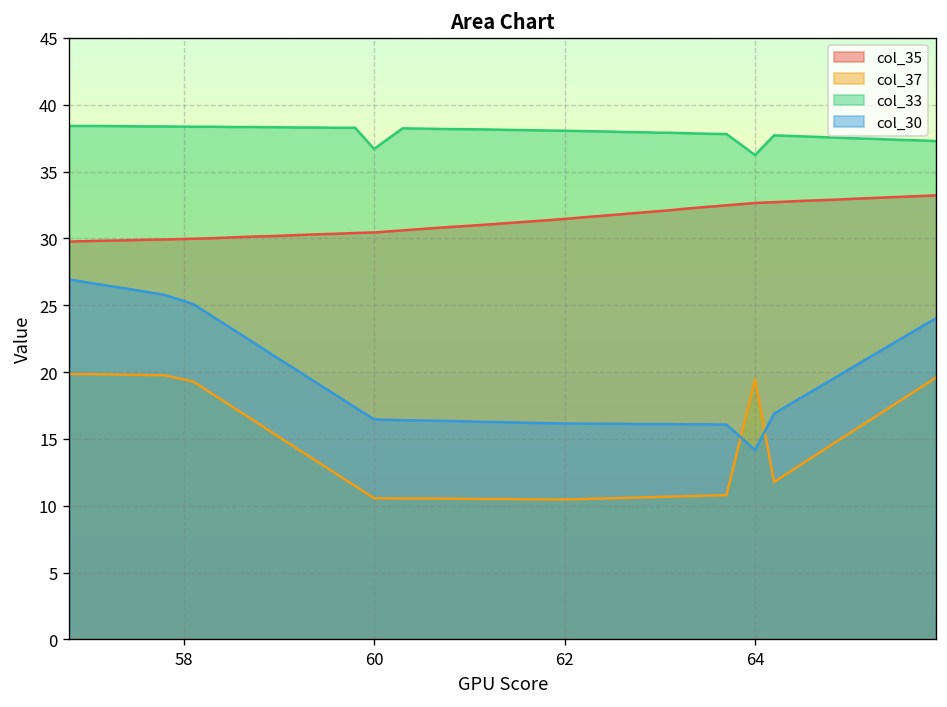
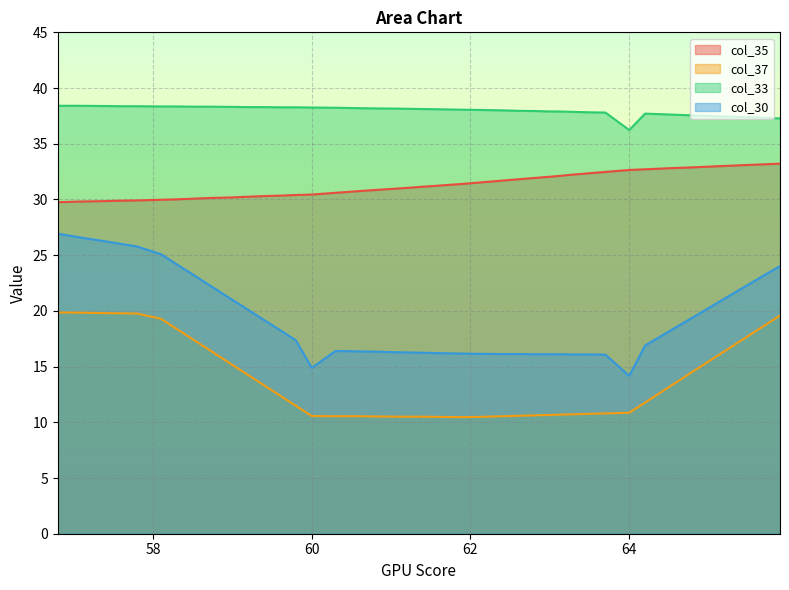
  {
    "col_35": {
      "60": 30.4,
      "64": 32.6
    },
    "col_37": {
      "60": 10.6,
-     "64": 19.4
+     "64": 10.9
    },
    "col_33": {
-     "60": 36.7,
+     "60": 38.3,
      "64": 36.2
    },
    "col_30": {
-     "60": 16.5,
+     "60": 14.9,
      "64": 14.2
    }
  }
